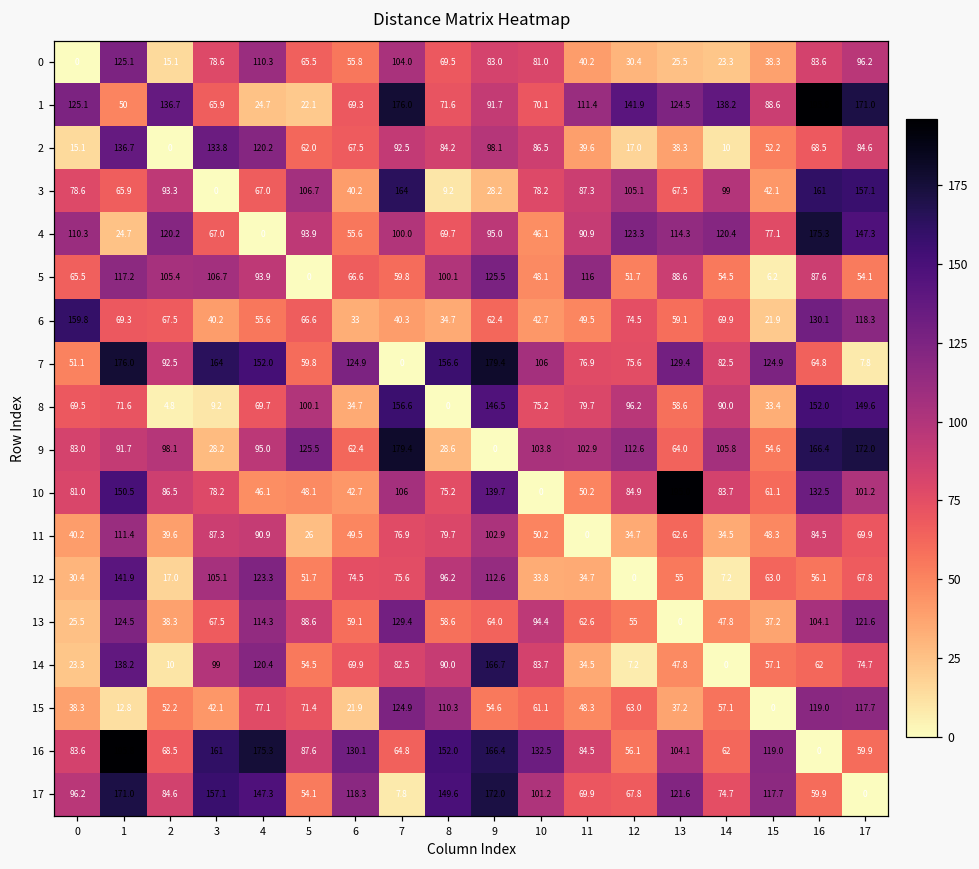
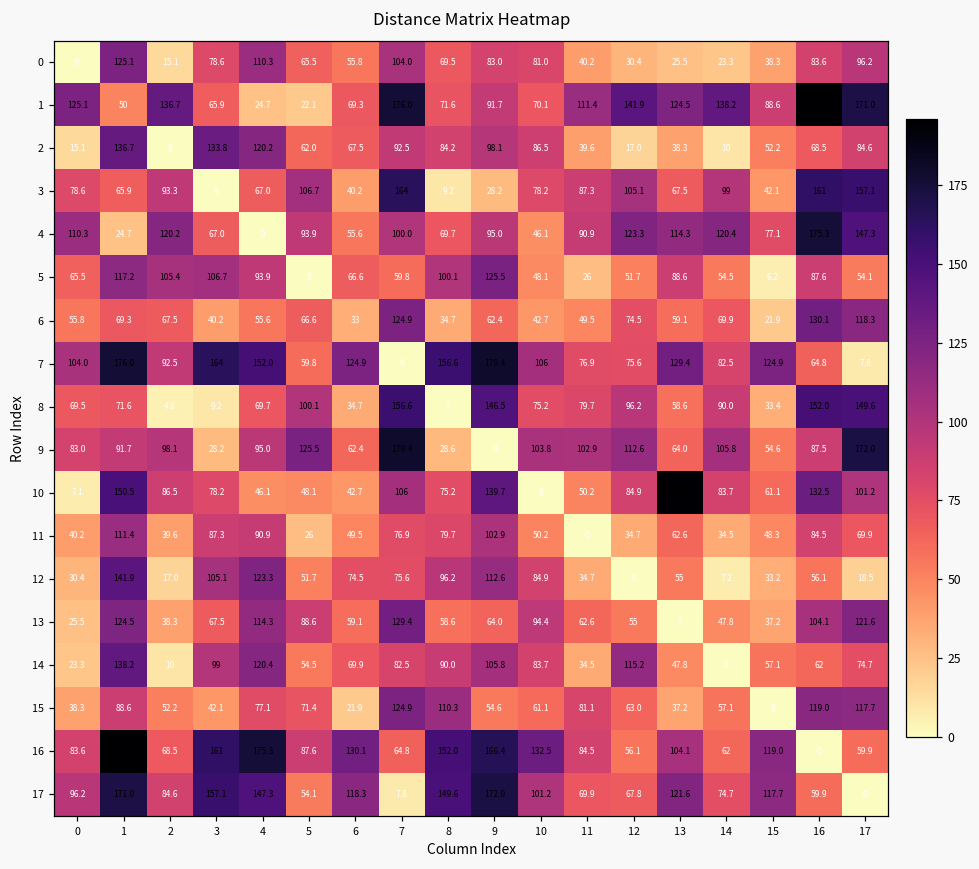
  {
    "5": {
      "0": 65.5,
      "1": 117.2,
      "2": 105.4,
      "3": 106.7,
      "4": 93.9,
      "5": 0,
      "6": 66.6,
      "7": 59.8,
      "8": 100.1,
      "9": 125.5,
      "10": 48.1,
-     "11": 116,
+     "11": 26,
      "12": 51.7,
      "13": 88.6,
      "14": 54.5,
      "15": 6.2,
      "16": 87.6,
      "17": 54.1
    },
    "6": {
-     "0": 159.8,
+     "0": 55.8,
      "1": 69.3,
      "2": 67.5,
      "3": 40.2,
      "4": 55.6,
      "5": 66.6,
      "6": 33,
-     "7": 40.3,
+     "7": 124.9,
      "8": 34.7,
      "9": 62.4,
      "10": 42.7,
      "11": 49.5,
      "12": 74.5,
      "13": 59.1,
      "14": 69.9,
      "15": 21.9,
      "16": 130.1,
      "17": 118.3
    },
    "7": {
-     "0": 51.1,
+     "0": 104.0,
      "1": 176.0,
      "2": 92.5,
      "3": 164,
      "4": 152.0,
      "5": 59.8,
      "6": 124.9,
      "7": 0,
      "8": 156.6,
      "10": 106,
      "11": 76.9,
      "12": 75.6,
      "13": 129.4,
      "14": 82.5,
      "15": 124.9,
      "16": 64.8,
      "17": 7.8
    },
    "9": {
      "0": 83.0,
      "1": 91.7,
      "2": 98.1,
      "3": 28.2,
      "4": 95.0,
      "5": 125.5,
      "6": 62.4,
      "8": 28.6,
      "9": 0,
      "10": 103.8,
      "11": 102.9,
      "12": 112.6,
      "13": 64.0,
      "14": 105.8,
      "15": 54.6,
-     "16": 166.4,
+     "16": 87.5,
      "17": 172.0
    },
    "10": {
-     "0": 81.0,
+     "0": 7.1,
      "1": 150.5,
      "2": 86.5,
      "3": 78.2,
      "4": 46.1,
      "5": 48.1,
      "6": 42.7,
      "7": 106,
      "8": 75.2,
      "9": 139.7,
      "10": 0,
      "11": 50.2,
      "12": 84.9,
      "14": 83.7,
      "15": 61.1,
      "16": 132.5,
      "17": 101.2
    },
    "12": {
      "0": 30.4,
      "1": 141.9,
      "2": 17.0,
      "3": 105.1,
      "4": 123.3,
      "5": 51.7,
      "6": 74.5,
      "7": 75.6,
      "8": 96.2,
      "9": 112.6,
-     "10": 33.8,
+     "10": 84.9,
      "11": 34.7,
      "12": 0,
      "13": 55,
      "14": 7.2,
-     "15": 63.0,
+     "15": 33.2,
      "16": 56.1,
-     "17": 67.8
+     "17": 18.5
    },
    "14": {
      "0": 23.3,
      "1": 138.2,
      "2": 10,
      "3": 99,
      "4": 120.4,
      "5": 54.5,
      "6": 69.9,
      "7": 82.5,
      "8": 90.0,
-     "9": 166.7,
+     "9": 105.8,
      "10": 83.7,
      "11": 34.5,
-     "12": 7.2,
+     "12": 115.2,
      "13": 47.8,
      "14": 0,
      "15": 57.1,
      "16": 62,
      "17": 74.7
    },
    "15": {
      "0": 38.3,
-     "1": 12.8,
+     "1": 88.6,
      "2": 52.2,
      "3": 42.1,
      "4": 77.1,
      "5": 71.4,
      "6": 21.9,
      "7": 124.9,
      "8": 110.3,
      "9": 54.6,
      "10": 61.1,
-     "11": 48.3,
+     "11": 81.1,
      "12": 63.0,
      "13": 37.2,
      "14": 57.1,
      "15": 0,
      "16": 119.0,
      "17": 117.7
    }
  }
